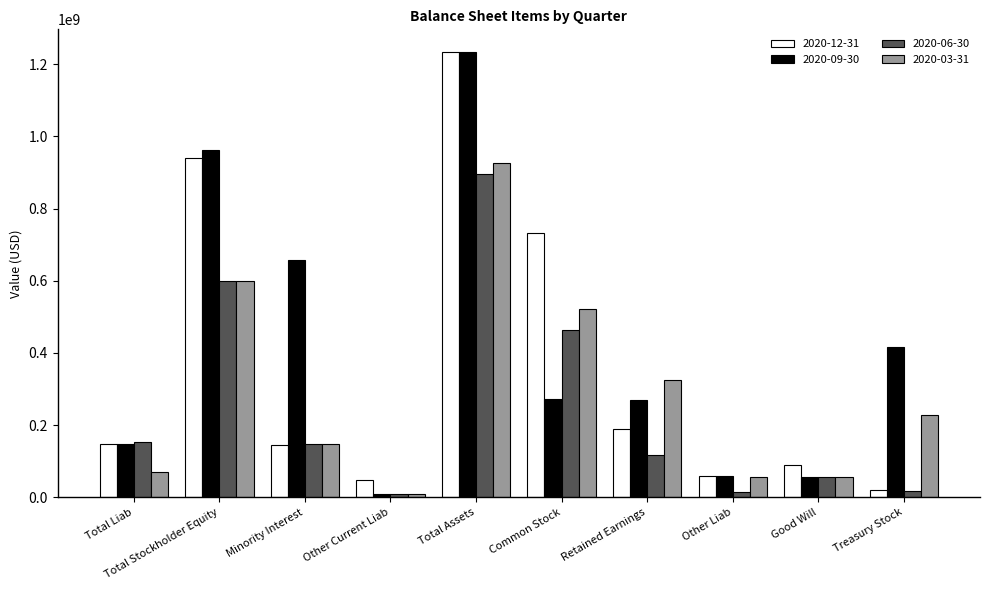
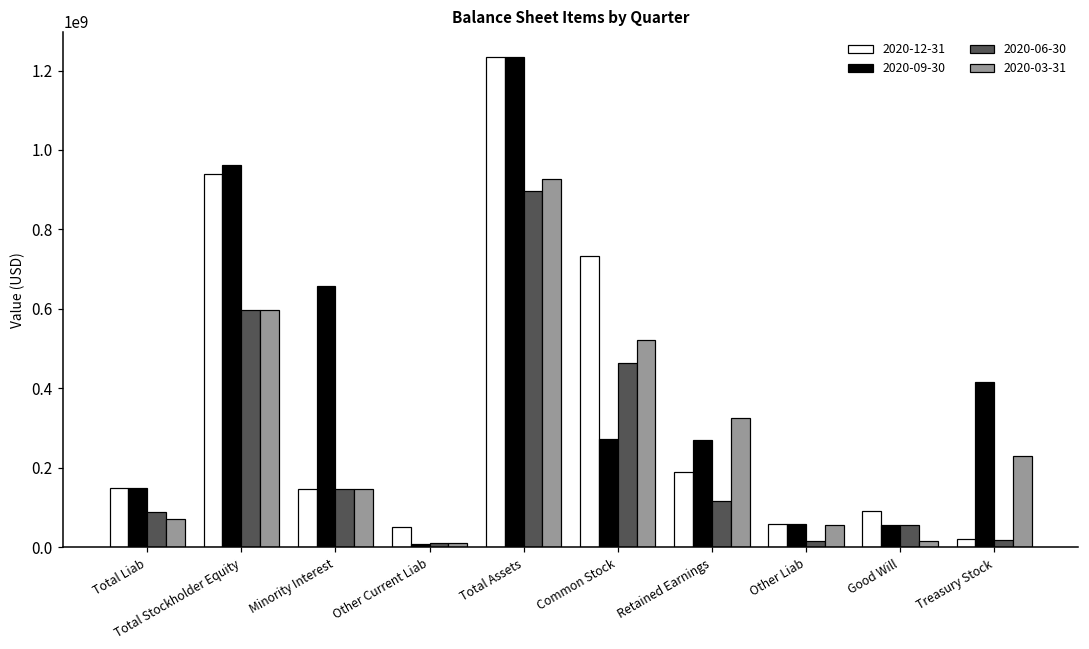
  {
    "2020-12-31": {
      "Total Liab": 150000000,
      "Total Stockholder Equity": 940000000,
      "Minority Interest": 150000000,
      "Other Current Liab": 50000000,
      "Total Assets": 1230000000,
      "Common Stock": 730000000,
      "Retained Earnings": 190000000,
      "Other Liab": 60000000,
      "Good Will": 90000000,
      "Treasury Stock": 20000000
    },
    "2020-09-30": {
      "Total Liab": 150000000,
      "Total Stockholder Equity": 960000000,
      "Minority Interest": 660000000,
      "Other Current Liab": 10000000,
      "Total Assets": 1230000000,
      "Common Stock": 270000000,
      "Retained Earnings": 270000000,
      "Other Liab": 60000000,
      "Good Will": 60000000,
      "Treasury Stock": 420000000
    },
    "2020-06-30": {
-     "Total Liab": 150000000,
+     "Total Liab": 90000000,
      "Total Stockholder Equity": 600000000,
      "Minority Interest": 150000000,
      "Other Current Liab": 10000000,
      "Total Assets": 900000000,
      "Common Stock": 460000000,
      "Retained Earnings": 120000000,
      "Other Liab": 20000000,
      "Good Will": 60000000,
      "Treasury Stock": 20000000
    },
    "2020-03-31": {
      "Total Liab": 70000000,
      "Total Stockholder Equity": 600000000,
      "Minority Interest": 150000000,
      "Other Current Liab": 10000000,
      "Total Assets": 930000000,
      "Common Stock": 520000000,
      "Retained Earnings": 320000000,
      "Other Liab": 60000000,
-     "Good Will": 60000000,
+     "Good Will": 10000000,
      "Treasury Stock": 230000000
    }
  }
